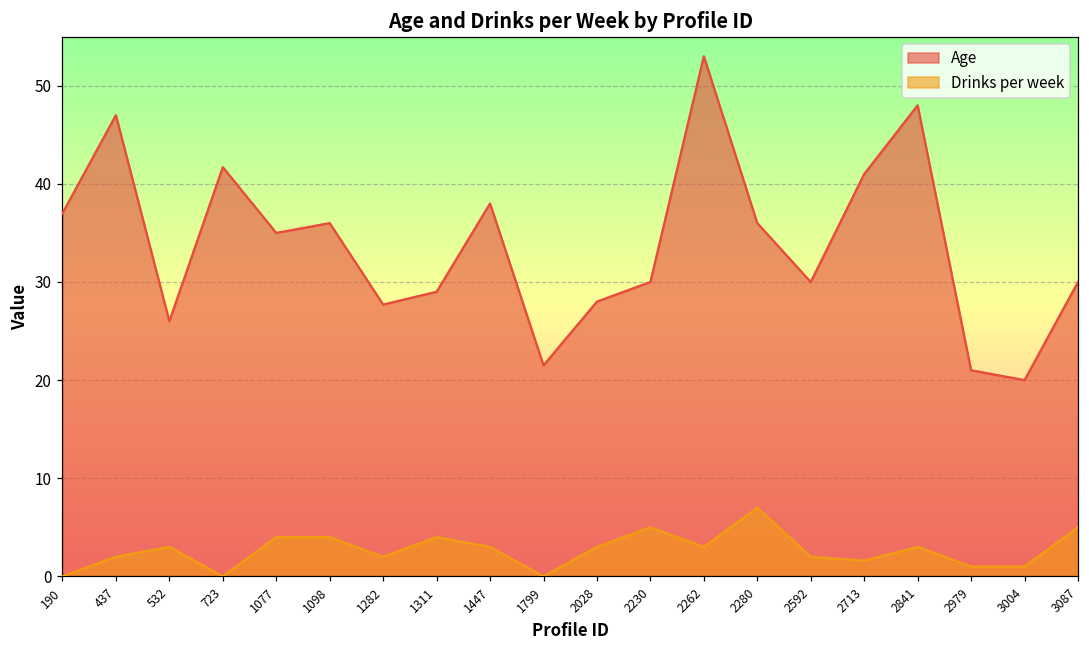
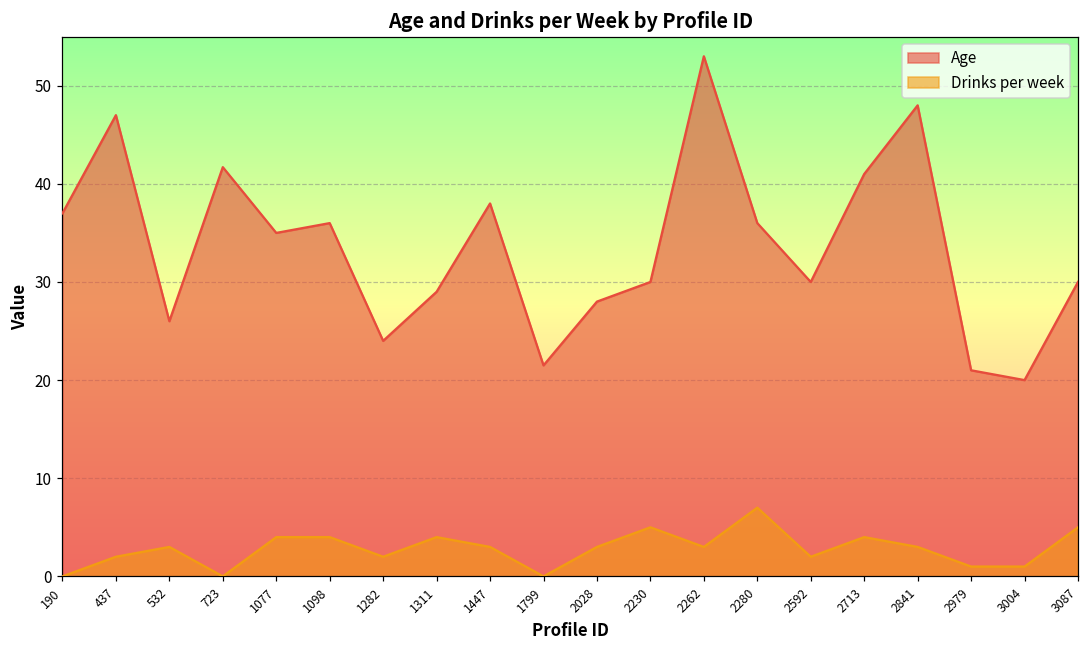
  {
    "Age": {
      "190": 37,
      "437": 47,
      "532": 26,
      "723": 42,
      "1077": 35,
      "1098": 36,
-     "1282": 28,
+     "1282": 24,
      "1311": 29,
      "1447": 38,
      "1799": 22,
      "2028": 28,
      "2230": 30,
      "2262": 53,
      "2280": 36,
      "2592": 30,
      "2713": 41,
      "2841": 48,
      "2979": 21,
      "3004": 20,
      "3087": 30
    },
    "Drinks per week": {
      "190": 0,
      "437": 2,
      "532": 3,
      "723": 0,
      "1077": 4,
      "1098": 4,
      "1282": 2,
      "1311": 4,
      "1447": 3,
      "1799": 0,
      "2028": 3,
      "2230": 5,
      "2262": 3,
      "2280": 7,
      "2592": 2,
-     "2713": 2,
+     "2713": 4,
      "2841": 3,
      "2979": 1,
      "3004": 1,
      "3087": 5
    }
  }
